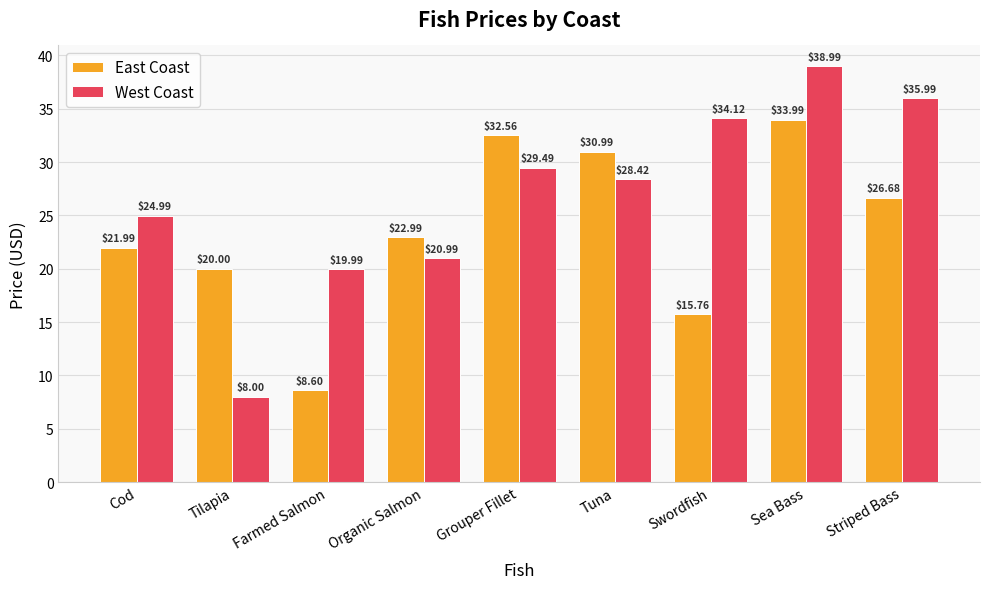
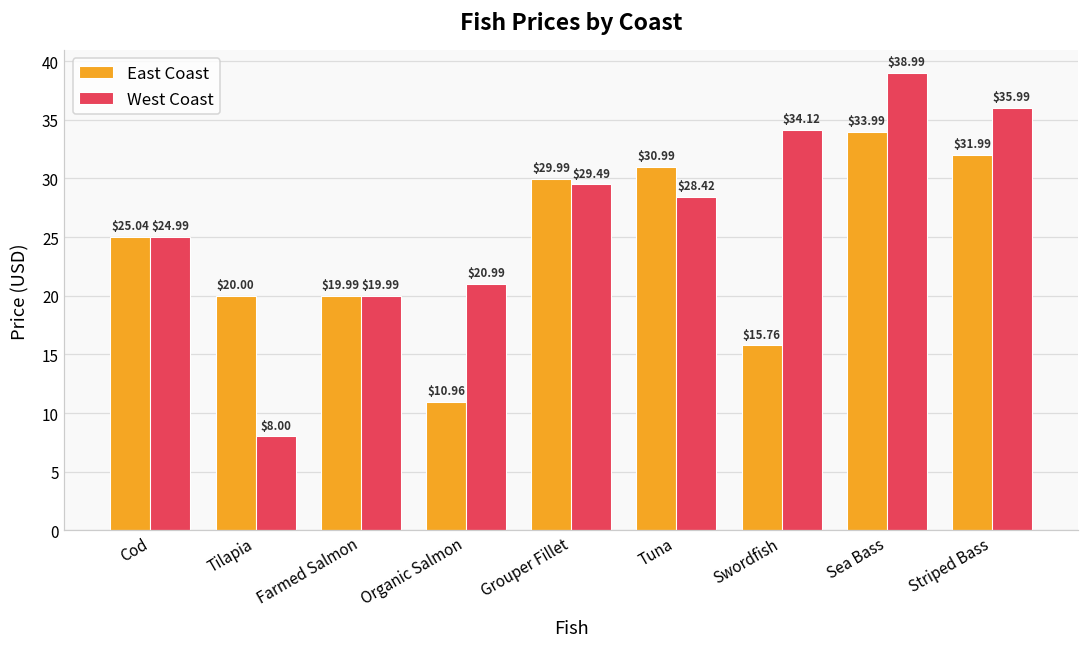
  {
    "East Coast": {
-     "Cod": "$21.99",
+     "Cod": "$25.04",
      "Tilapia": "$20.00",
-     "Farmed Salmon": "$8.60",
-     "Organic Salmon": "$22.99",
-     "Grouper Fillet": "$32.56",
+     "Farmed Salmon": "$19.99",
+     "Organic Salmon": "$10.96",
+     "Grouper Fillet": "$29.99",
      "Tuna": "$30.99",
      "Swordfish": "$15.76",
      "Sea Bass": "$33.99",
-     "Striped Bass": "$26.68"
+     "Striped Bass": "$31.99"
    },
    "West Coast": {
      "Cod": "$24.99",
      "Tilapia": "$8.00",
      "Farmed Salmon": "$19.99",
      "Organic Salmon": "$20.99",
      "Grouper Fillet": "$29.49",
      "Tuna": "$28.42",
      "Swordfish": "$34.12",
      "Sea Bass": "$38.99",
      "Striped Bass": "$35.99"
    }
  }
